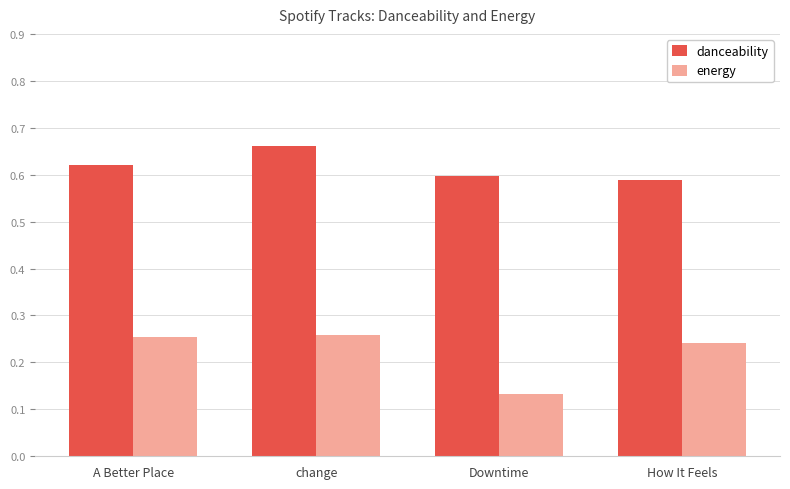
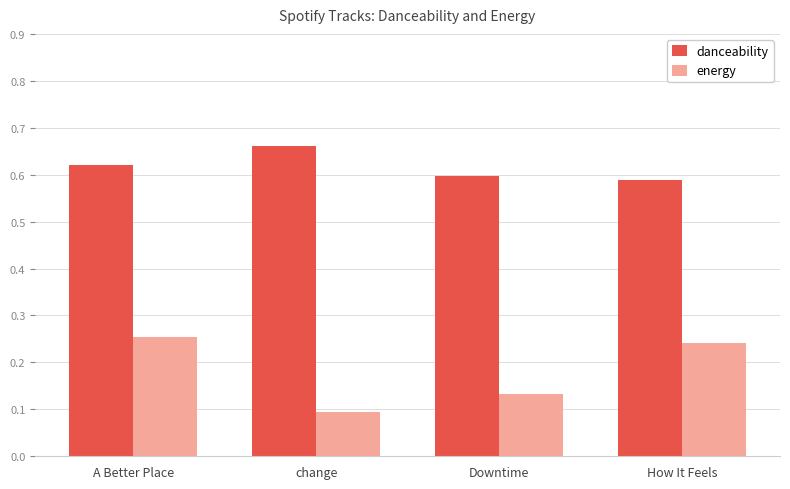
  {
    "danceability": {
      "A Better Place": 0.62,
      "change": 0.66,
      "Downtime": 0.60,
      "How It Feels": 0.59
    },
    "energy": {
      "A Better Place": 0.26,
-     "change": 0.26,
+     "change": 0.09,
      "Downtime": 0.13,
      "How It Feels": 0.24
    }
  }
